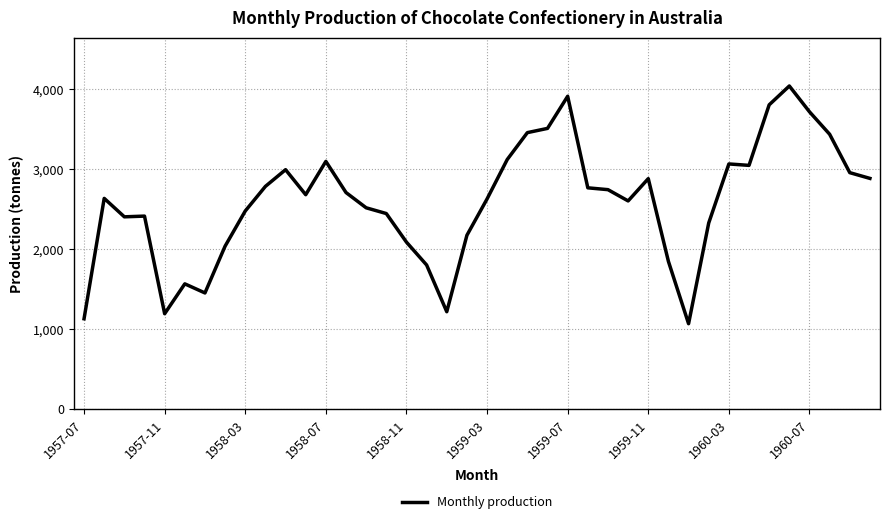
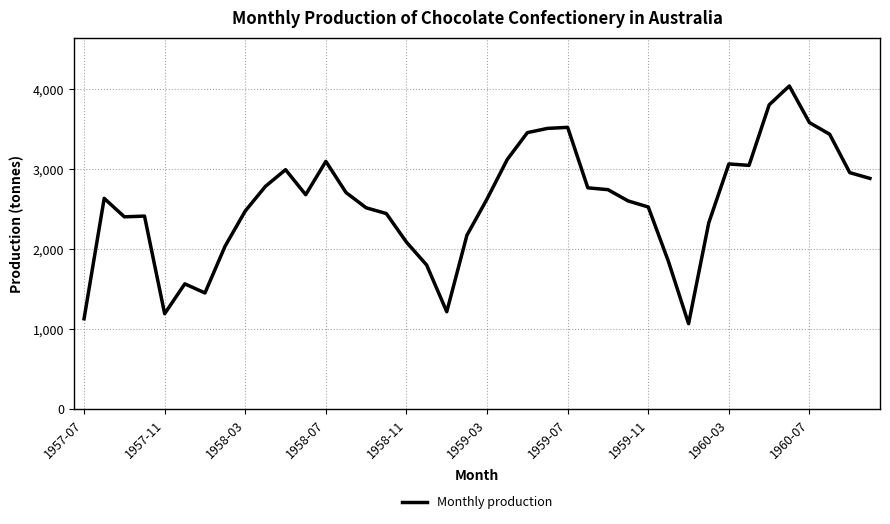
  {
    "1957-07": "1,100",
    "1957-11": "1,200",
    "1958-03": "2,500",
    "1958-07": "3,100",
    "1958-11": "2,100",
    "1959-03": "2,600",
-   "1959-07": "3,900",
-   "1959-11": "2,900",
+   "1959-07": "3,500",
+   "1959-11": "2,500",
    "1960-03": "3,100",
-   "1960-07": "3,700"
+   "1960-07": "3,600"
  }
